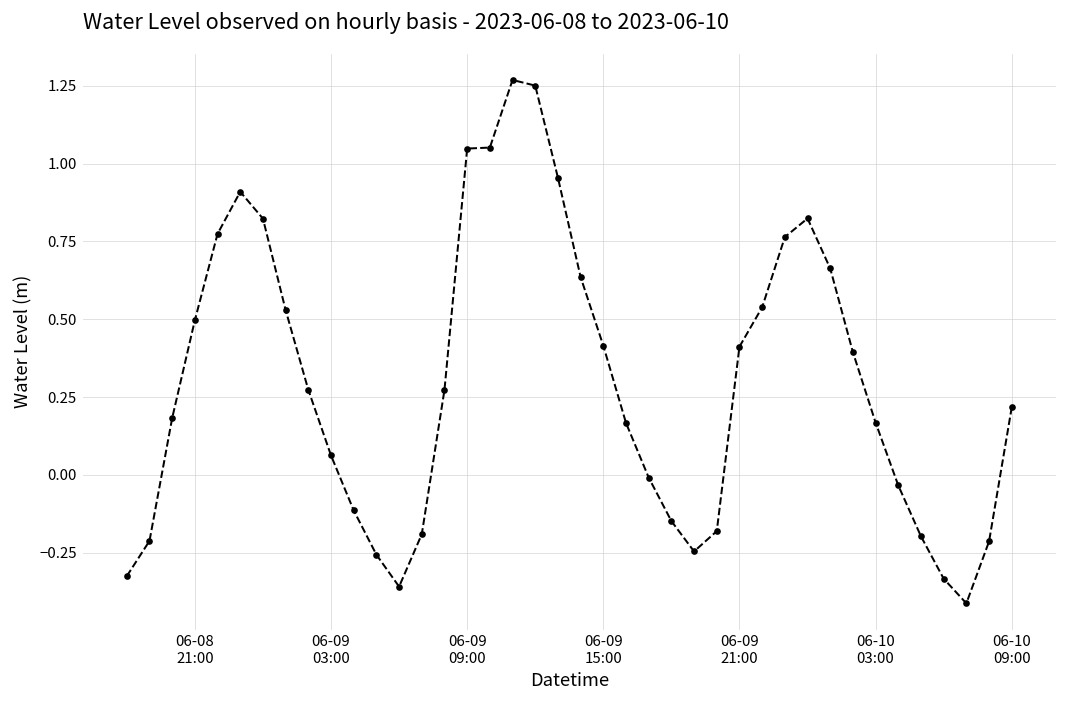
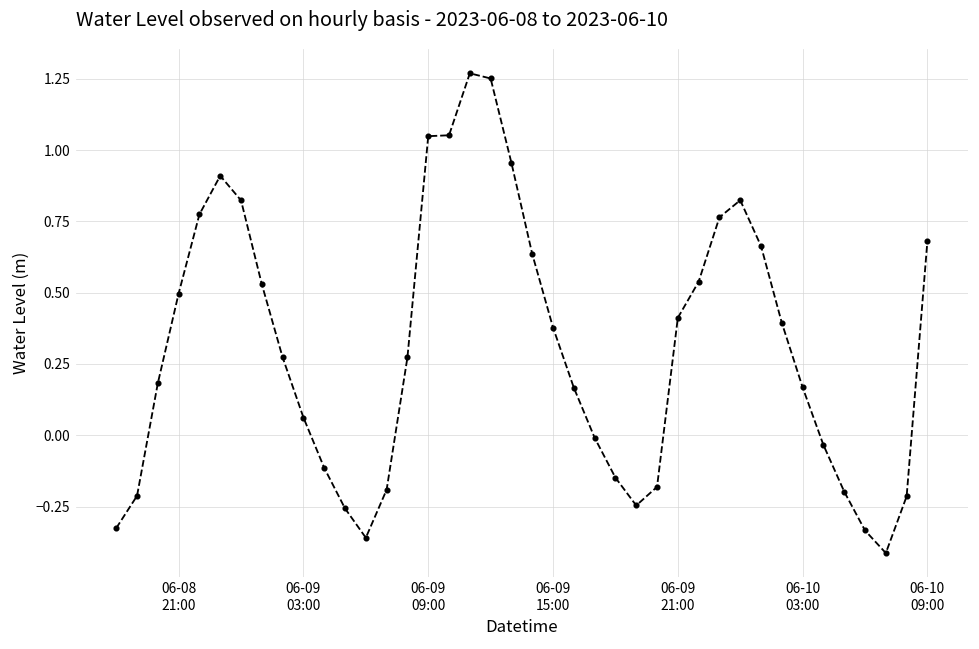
  {
    "06-08 21:00": 0.50,
    "06-09 03:00": 0.06,
    "06-09 09:00": 1.05,
-   "06-09 15:00": 0.42,
+   "06-09 15:00": 0.38,
    "06-09 21:00": 0.41,
    "06-10 03:00": 0.17,
-   "06-10 09:00": 0.22
+   "06-10 09:00": 0.68
  }
